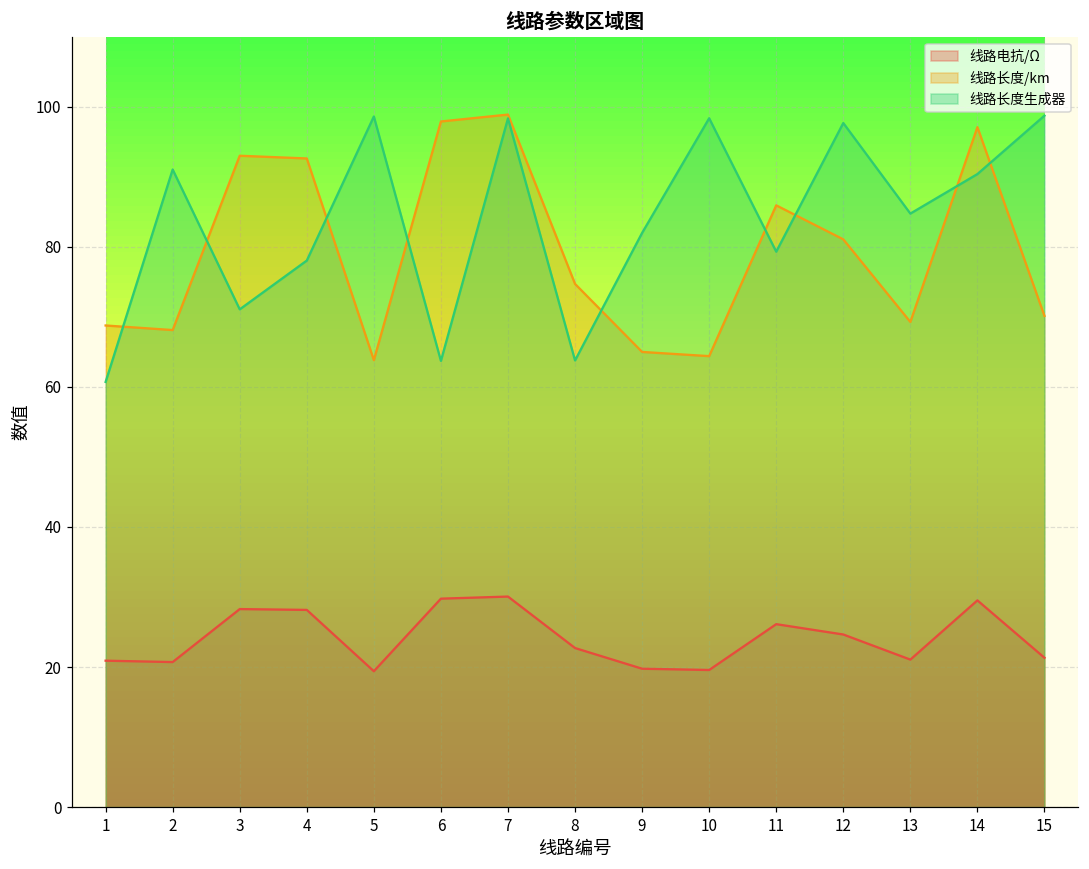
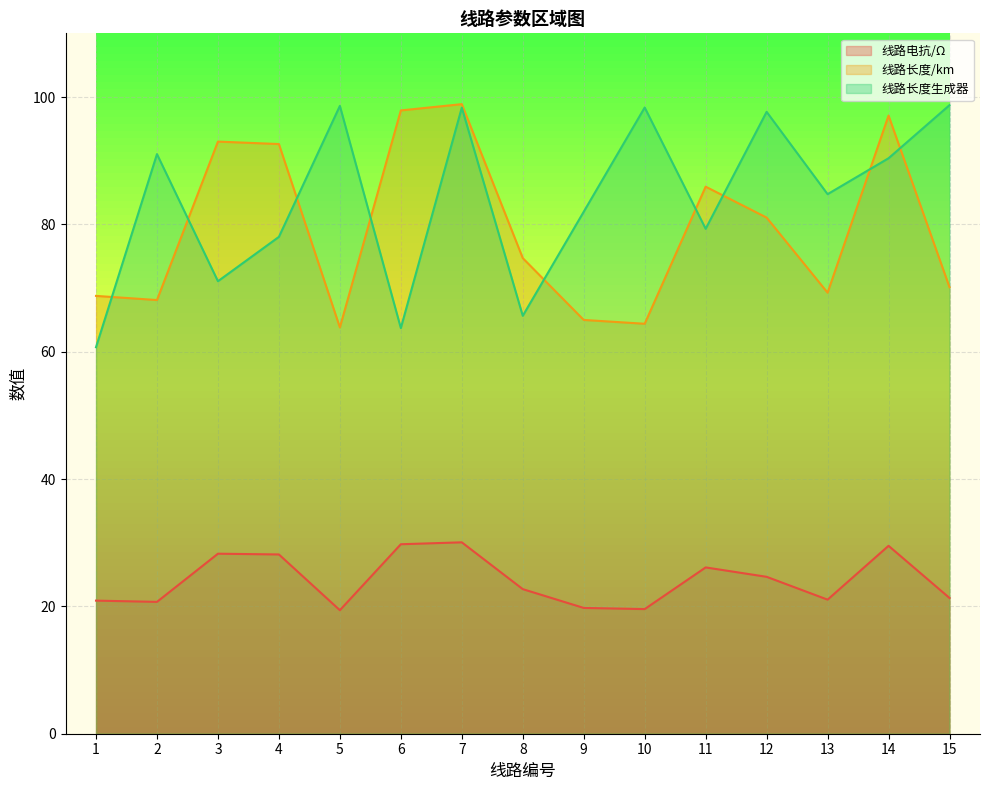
  {
    "线路长度生成器": {
      "1": 61,
      "2": 91,
      "3": 71,
      "4": 78,
      "5": 99,
      "6": 64,
      "7": 98,
-     "8": 64,
+     "8": 66,
      "9": 82,
      "10": 98,
      "11": 79,
      "12": 98,
      "13": 85,
      "14": 90,
      "15": 99
    }
  }
